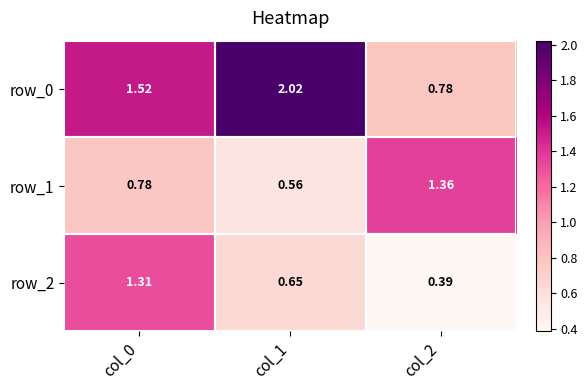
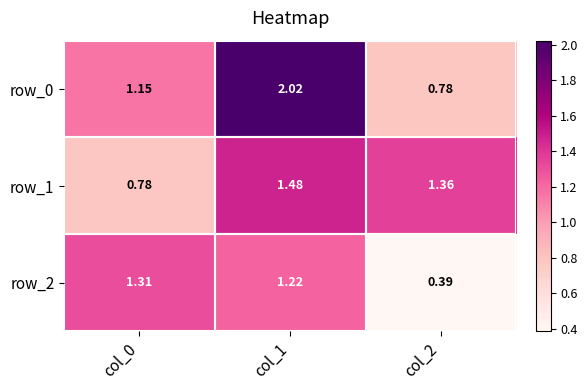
  {
    "row_0": {
-     "col_0": 1.52,
+     "col_0": 1.15,
      "col_1": 2.02,
      "col_2": 0.78
    },
    "row_1": {
      "col_0": 0.78,
-     "col_1": 0.56,
+     "col_1": 1.48,
      "col_2": 1.36
    },
    "row_2": {
      "col_0": 1.31,
-     "col_1": 0.65,
+     "col_1": 1.22,
      "col_2": 0.39
    }
  }
